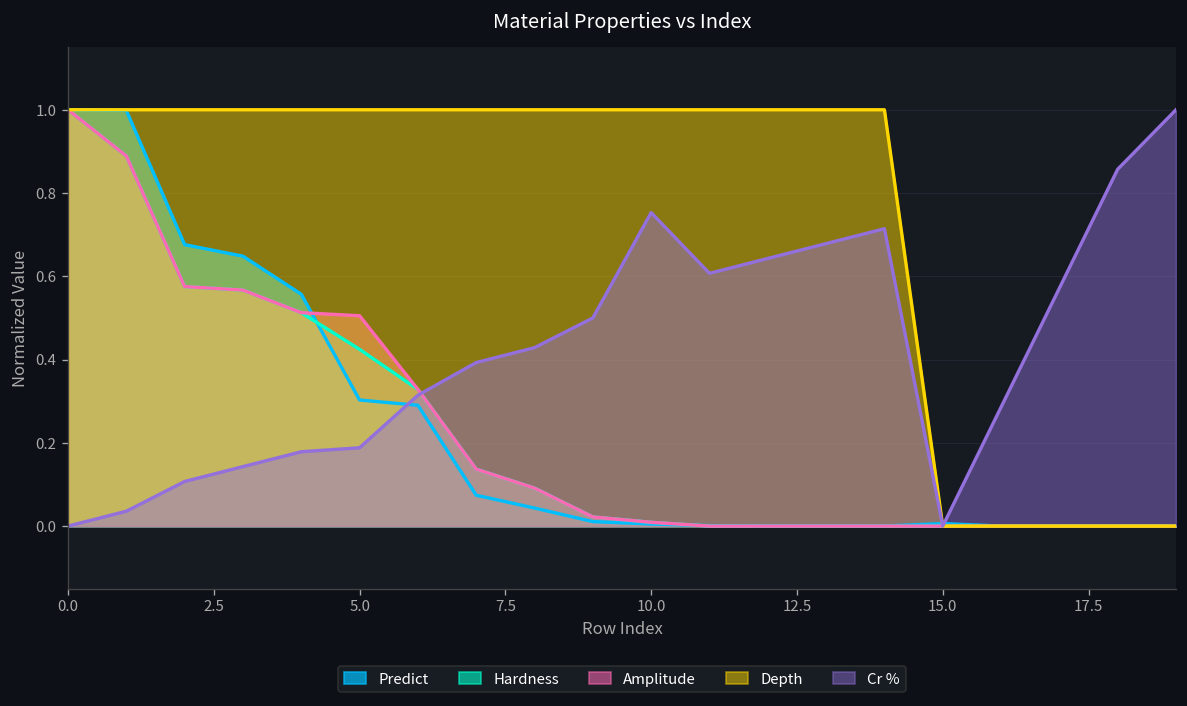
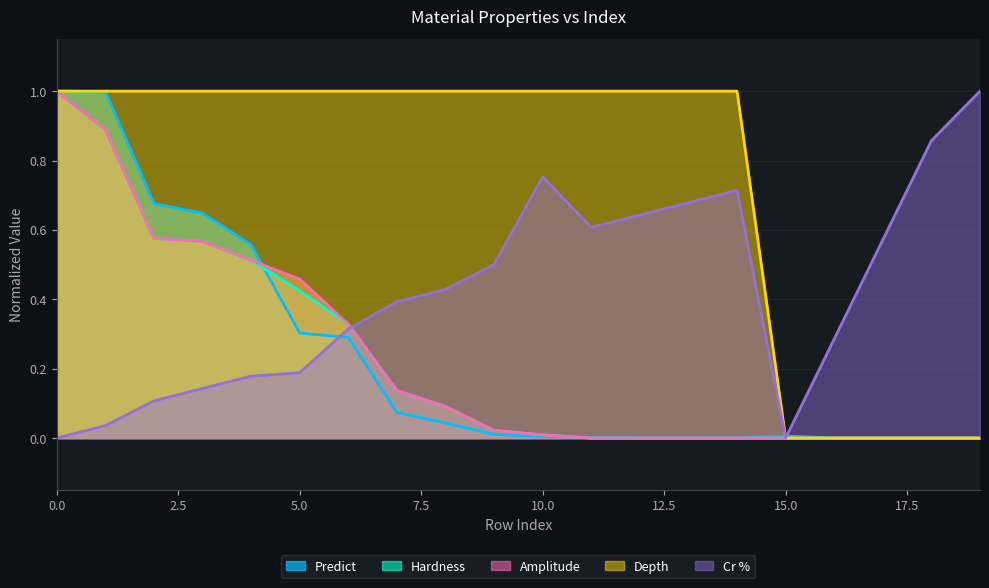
  {
    "Predict": {
      "5.0": 0.30
    },
    "Hardness": {
      "5.0": 0.42
    },
    "Amplitude": {
-     "5.0": 0.51
+     "5.0": 0.46
    },
    "Depth": {
      "5.0": 1.00,
      "10.0": 1.00
    },
    "Cr %": {
      "0.0": 0.00,
      "5.0": 0.19,
      "10.0": 0.75
    }
  }
